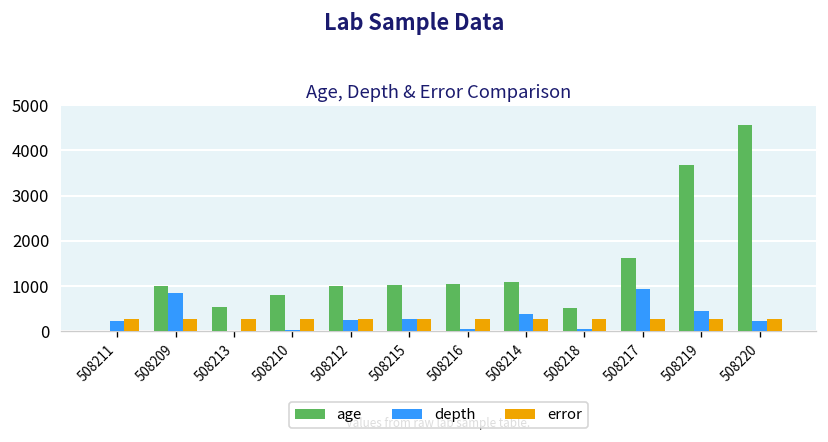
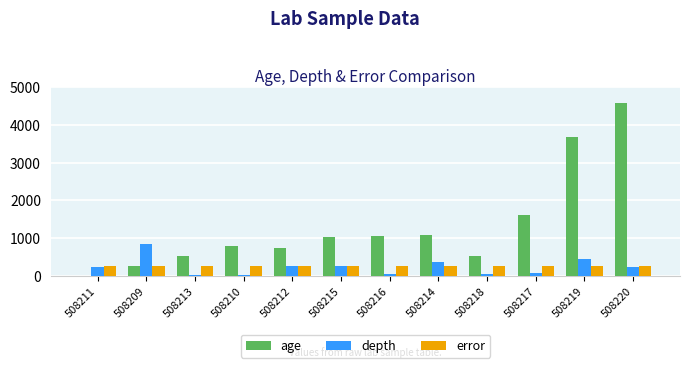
  {
    "age": {
-     "508209": 1000,
+     "508209": 300,
      "508213": 500,
      "508210": 800,
-     "508212": 1000,
+     "508212": 700,
      "508215": 1000,
      "508216": 1100,
      "508214": 1100,
      "508218": 500,
      "508217": 1600,
      "508219": 3700,
      "508220": 4600
    },
    "depth": {
      "508211": 200,
      "508209": 800,
      "508212": 300,
      "508215": 300,
      "508214": 400,
-     "508217": 900,
+     "508217": 100,
      "508219": 400,
      "508220": 200
    },
    "error": {
      "508211": 300,
      "508209": 300,
      "508213": 300,
      "508210": 300,
      "508212": 300,
      "508215": 300,
      "508216": 300,
      "508214": 300,
      "508218": 300,
      "508217": 300,
      "508219": 300,
      "508220": 300
    }
  }
